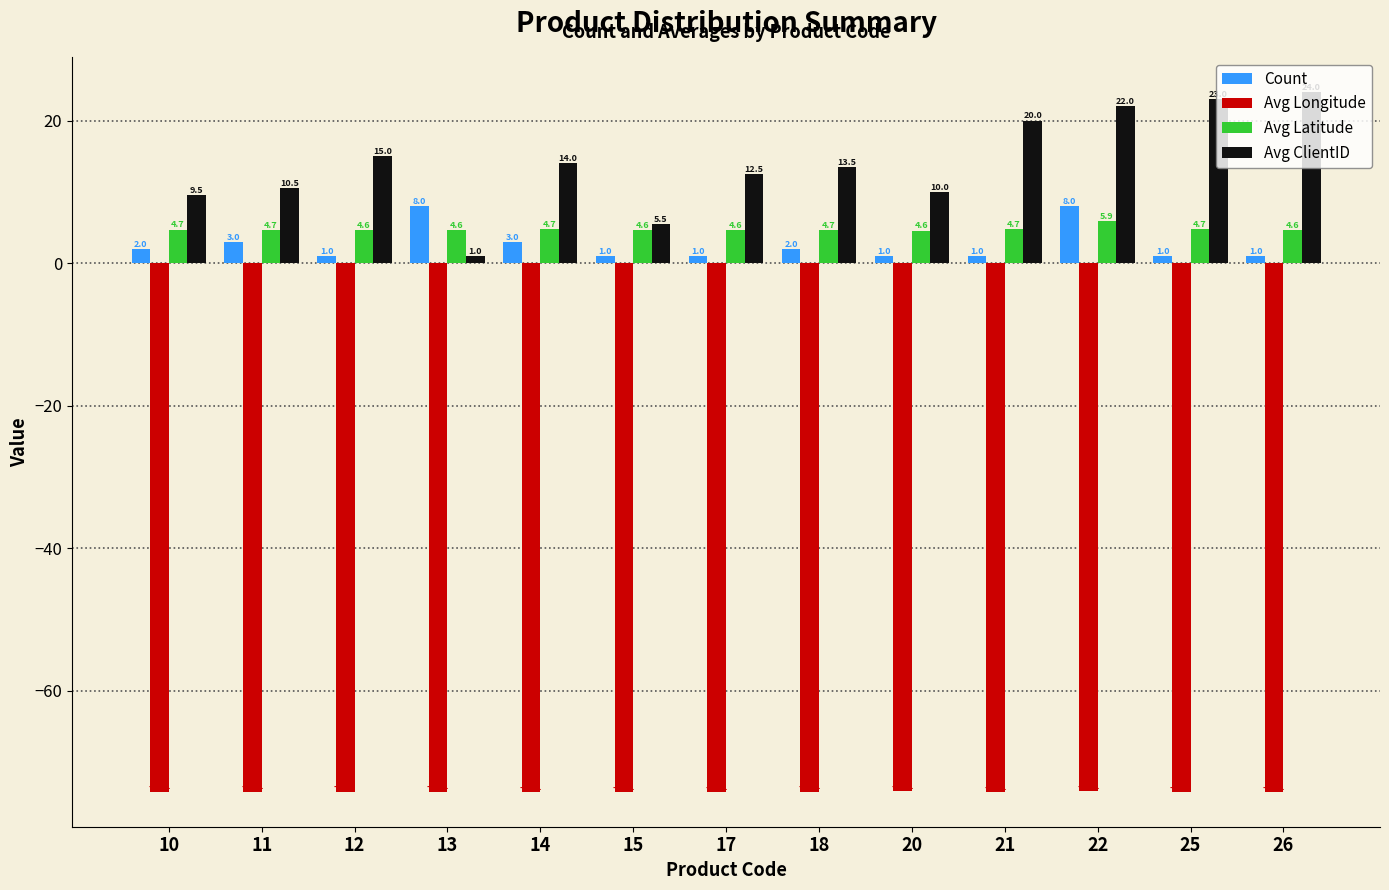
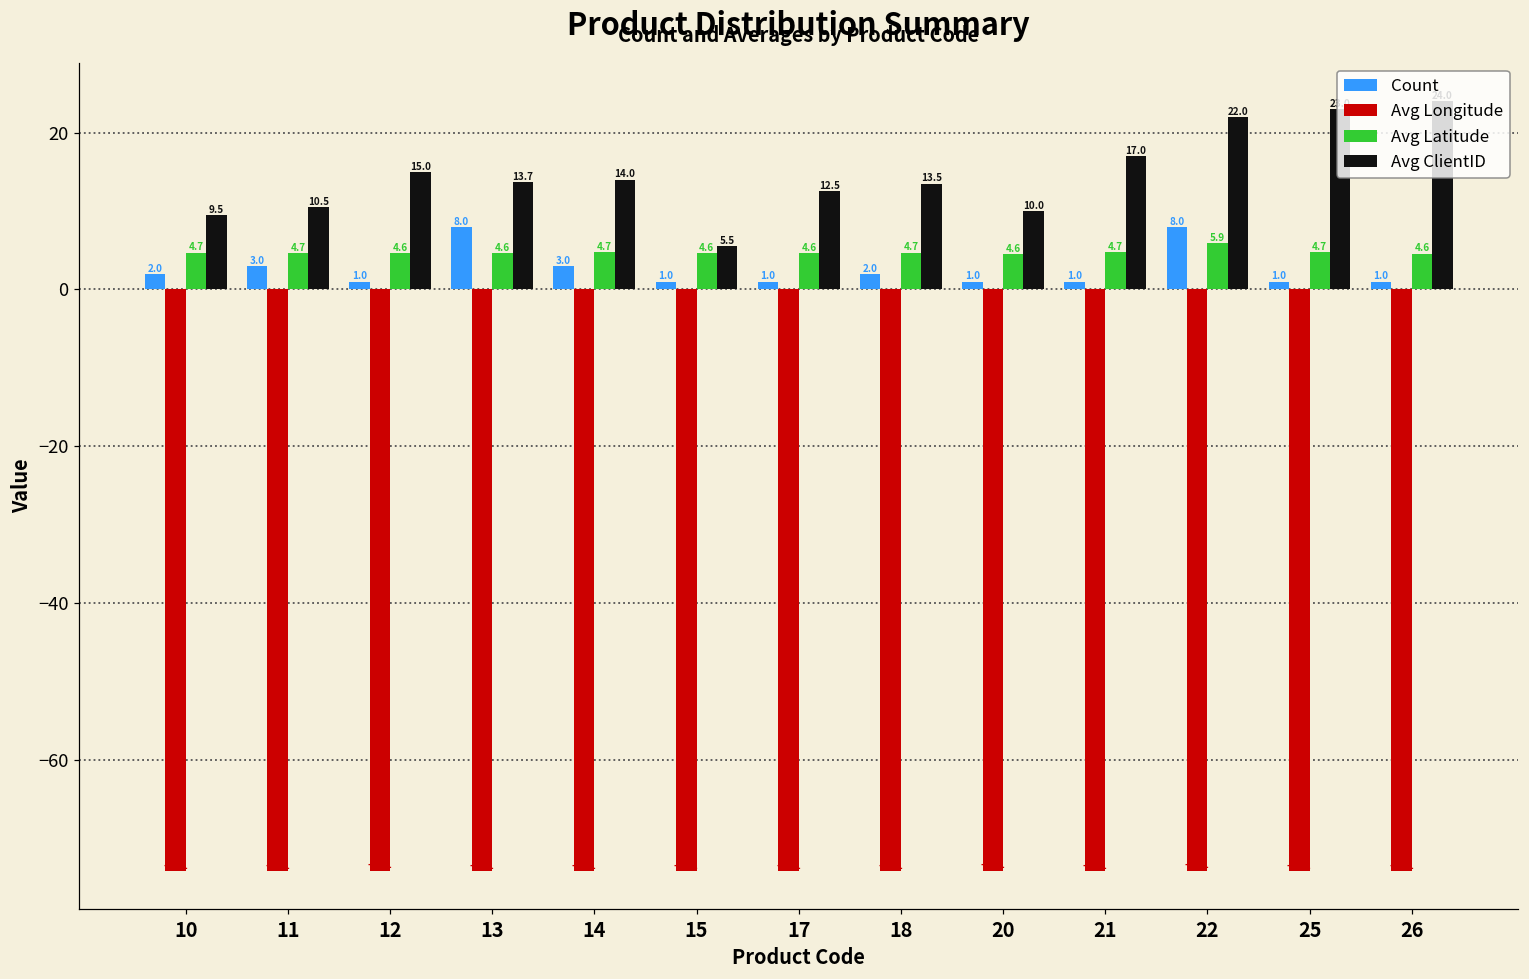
  {
    "Count": {
      "10": 2.0,
      "11": 3.0,
      "12": 1.0,
      "13": 8.0,
      "14": 3.0,
      "15": 1.0,
      "17": 1.0,
      "18": 2.0,
      "20": 1.0,
      "21": 1.0,
      "22": 8.0,
      "25": 1.0,
      "26": 1.0
    },
    "Avg Longitude": {
      "10": -74,
      "11": -74,
      "12": -74,
      "13": -74,
      "14": -74,
      "15": -74,
      "17": -74,
      "18": -74,
      "20": -74,
      "21": -74,
      "22": -74,
      "25": -74,
      "26": -74
    },
    "Avg Latitude": {
      "10": 4.7,
      "11": 4.7,
      "12": 4.6,
      "13": 4.6,
      "14": 4.7,
      "15": 4.6,
      "17": 4.6,
      "18": 4.7,
      "20": 4.6,
      "21": 4.7,
      "22": 5.9,
      "25": 4.7,
      "26": 4.6
    },
    "Avg ClientID": {
      "10": 9.5,
      "11": 10.5,
      "12": 15.0,
-     "13": 1.0,
+     "13": 13.7,
      "14": 14.0,
      "15": 5.5,
      "17": 12.5,
      "18": 13.5,
      "20": 10.0,
-     "21": 20.0,
+     "21": 17.0,
      "22": 22.0
    }
  }
